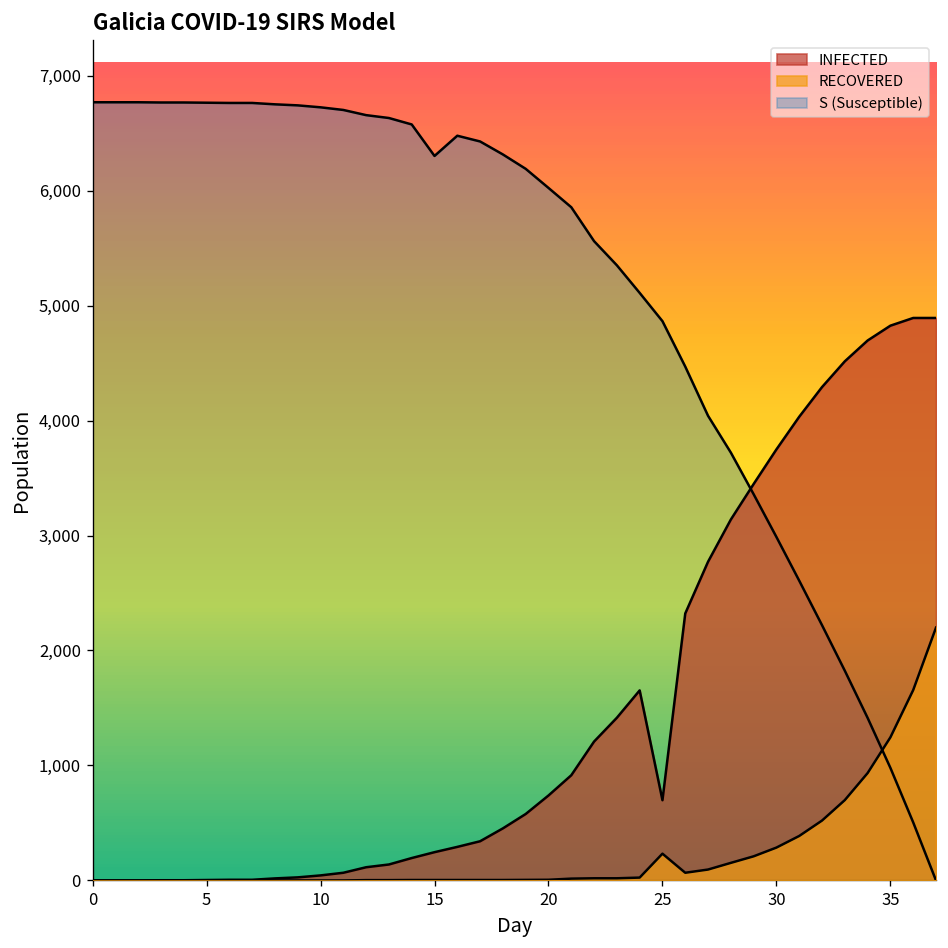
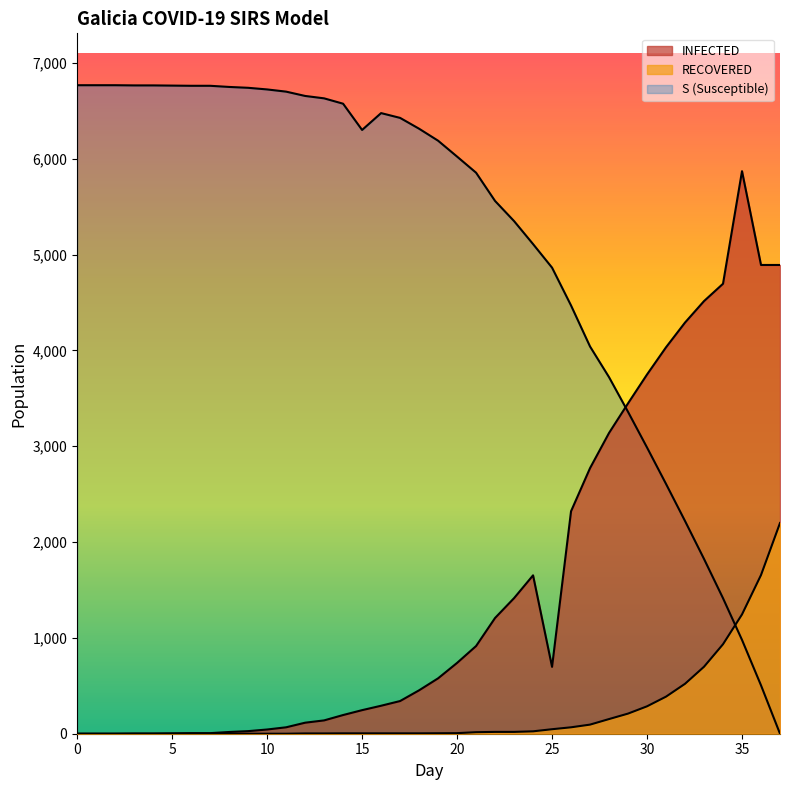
  {
    "INFECTED": {
      "10": "0",
      "15": "200",
      "20": "700",
      "25": "700",
      "30": "3,700",
-     "35": "4,800"
+     "35": "5,900"
    },
    "RECOVERED": {
      "10": "0",
      "15": "0",
      "20": "0",
-     "25": "200",
+     "25": "0",
      "30": "300",
      "35": "1,200"
    },
    "S (Susceptible)": {
      "0": "6,800",
      "5": "6,800",
      "10": "6,700",
      "15": "6,300",
      "20": "6,000",
      "25": "4,900",
      "30": "3,000",
      "35": "1,000"
    }
  }
